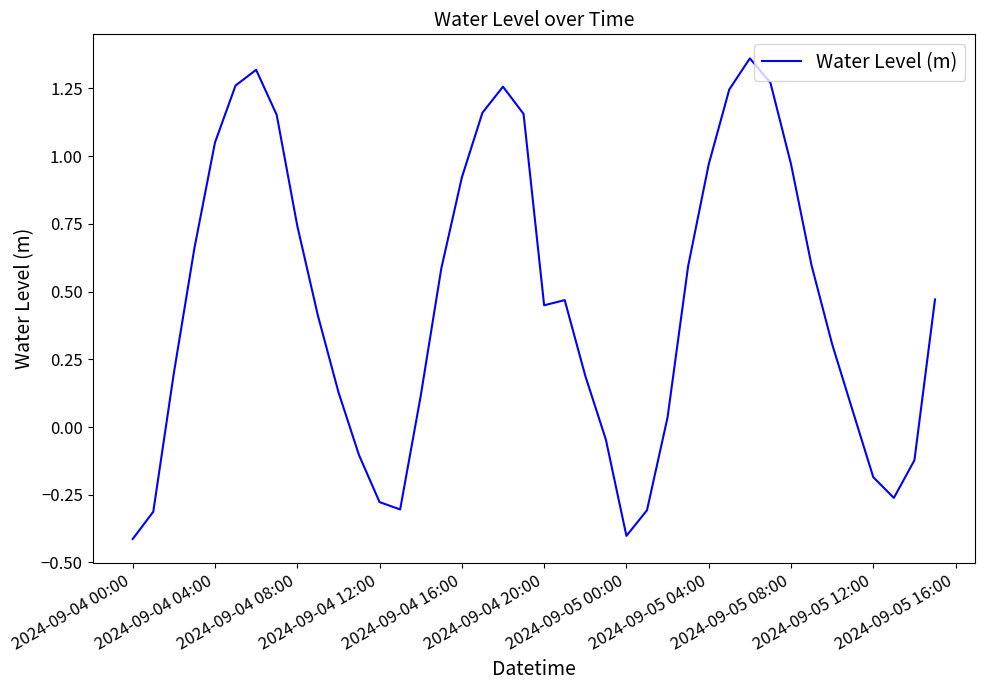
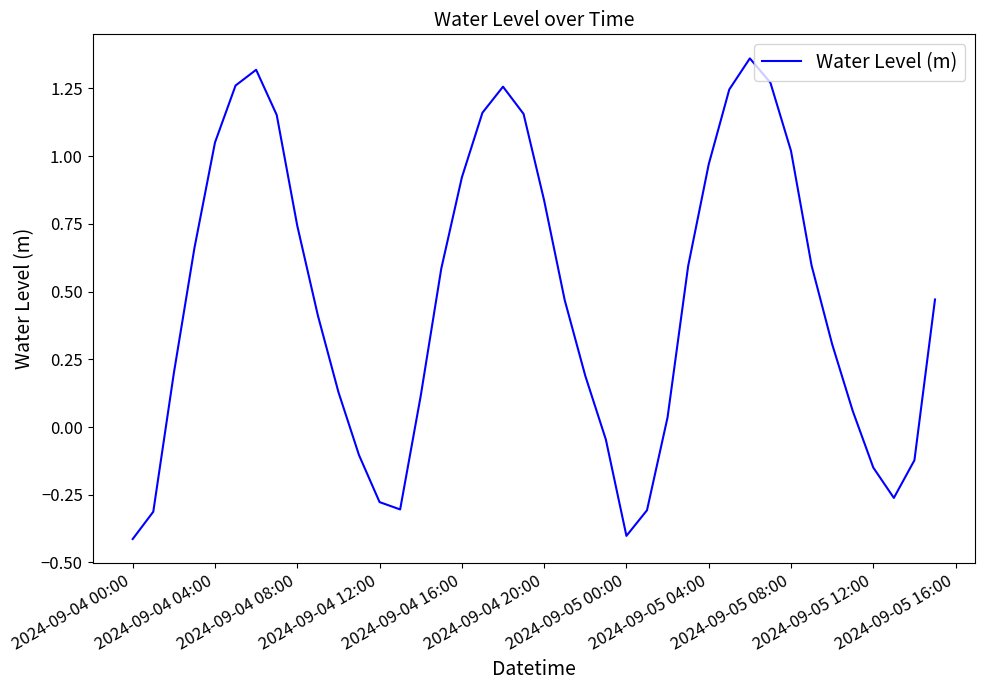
  {
    "2024-09-04 00:00": -0.41,
    "2024-09-04 04:00": 1.05,
    "2024-09-04 08:00": 0.74,
    "2024-09-04 12:00": -0.28,
    "2024-09-04 16:00": 0.92,
-   "2024-09-04 20:00": 0.45,
+   "2024-09-04 20:00": 0.84,
    "2024-09-05 00:00": -0.40,
    "2024-09-05 04:00": 0.97,
-   "2024-09-05 08:00": 0.97,
-   "2024-09-05 12:00": -0.19
+   "2024-09-05 08:00": 1.02,
+   "2024-09-05 12:00": -0.15
  }
